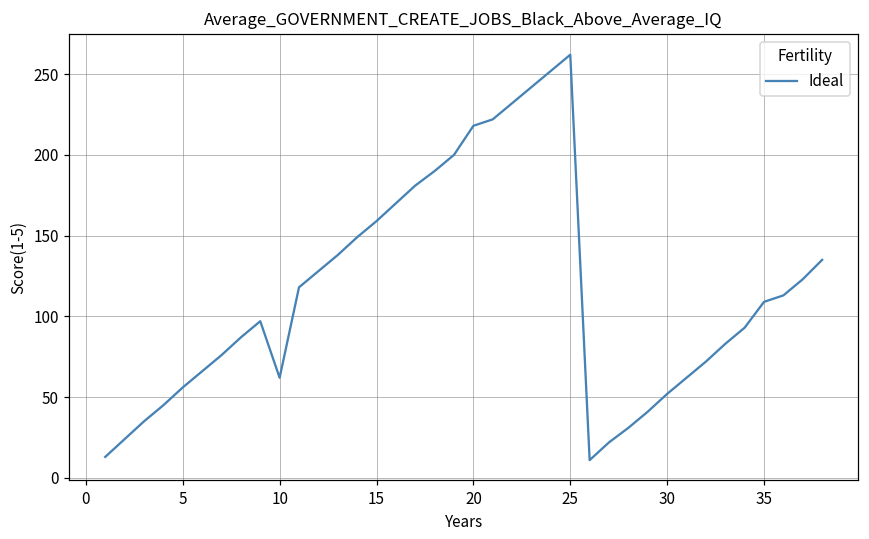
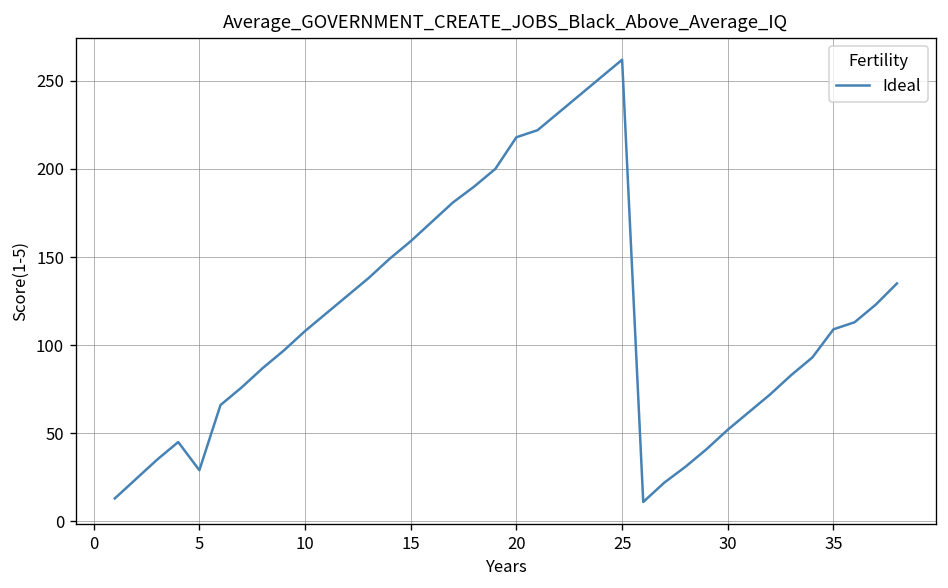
  {
-   "5": 56,
-   "10": 62,
+   "5": 29,
+   "10": 108,
    "15": 159,
    "20": 218,
    "25": 262,
    "30": 52,
    "35": 109
  }
